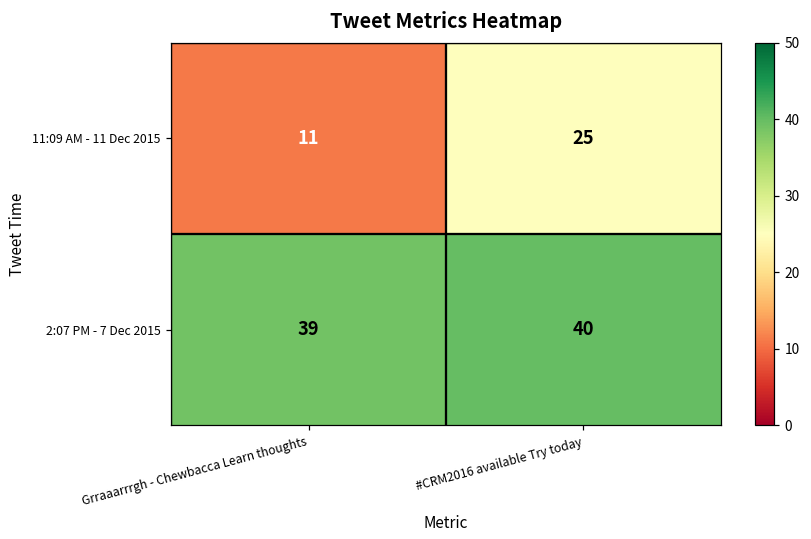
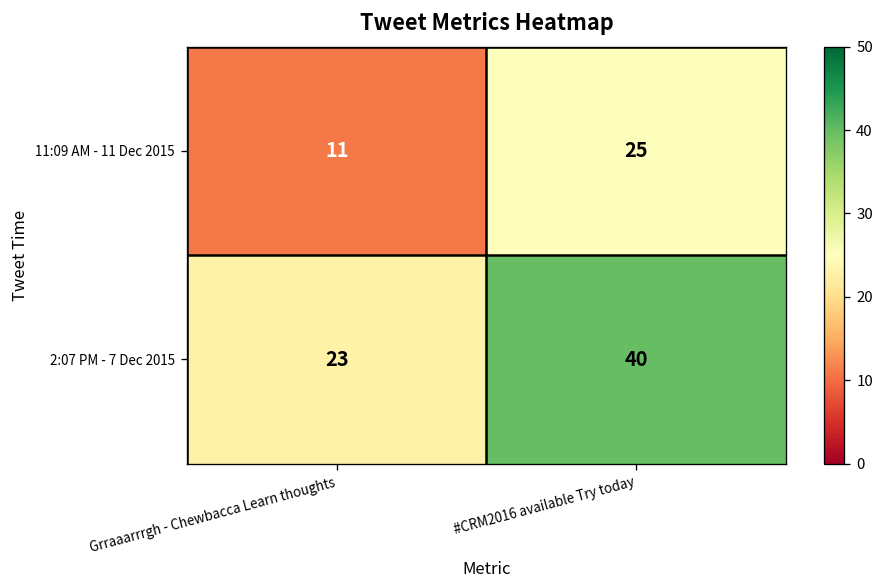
  {
    "11:09 AM - 11 Dec 2015": {
      "Grraaarrrgh - Chewbacca Learn thoughts": 11,
      "#CRM2016 available Try today": 25
    },
    "2:07 PM - 7 Dec 2015": {
-     "Grraaarrrgh - Chewbacca Learn thoughts": 39,
+     "Grraaarrrgh - Chewbacca Learn thoughts": 23,
      "#CRM2016 available Try today": 40
    }
  }
